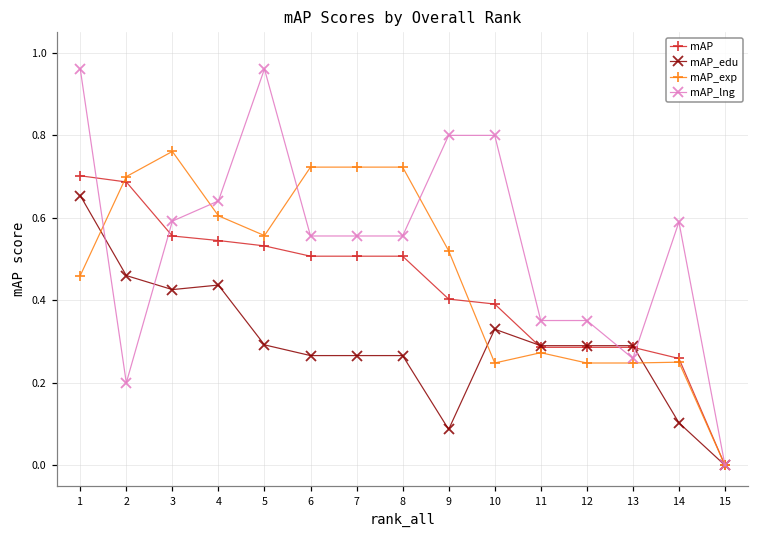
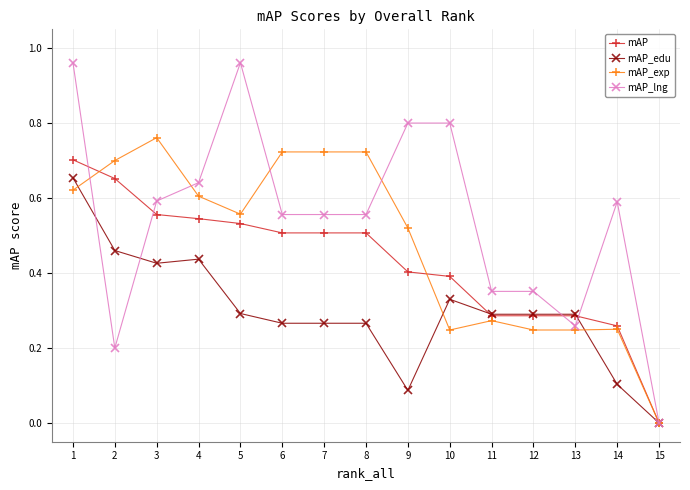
  {
    "mAP": {
      "1": 0.70,
-     "2": 0.69,
+     "2": 0.65,
      "3": 0.56,
      "4": 0.55,
      "5": 0.53,
      "6": 0.51,
      "7": 0.51,
      "8": 0.51,
      "9": 0.40,
      "10": 0.39,
      "14": 0.26
    },
    "mAP_edu": {
      "1": 0.65,
      "2": 0.46,
      "3": 0.43,
      "4": 0.44,
      "5": 0.29,
      "6": 0.27,
      "7": 0.27,
      "8": 0.27,
      "9": 0.09,
      "10": 0.33,
      "14": 0.10
    },
    "mAP_exp": {
-     "1": 0.46,
+     "1": 0.62,
      "2": 0.70,
      "3": 0.76,
      "4": 0.61,
      "5": 0.56,
      "6": 0.72,
      "7": 0.72,
      "8": 0.72,
      "9": 0.52,
      "10": 0.25,
      "11": 0.27,
      "12": 0.25,
      "13": 0.25,
      "14": 0.25
    },
    "mAP_lng": {
      "1": 0.96,
      "2": 0.20,
      "3": 0.59,
      "4": 0.64,
      "5": 0.96,
      "6": 0.56,
      "7": 0.56,
      "8": 0.56,
      "9": 0.80,
      "10": 0.80,
      "11": 0.35,
      "12": 0.35,
      "13": 0.26,
      "14": 0.59
    }
  }
